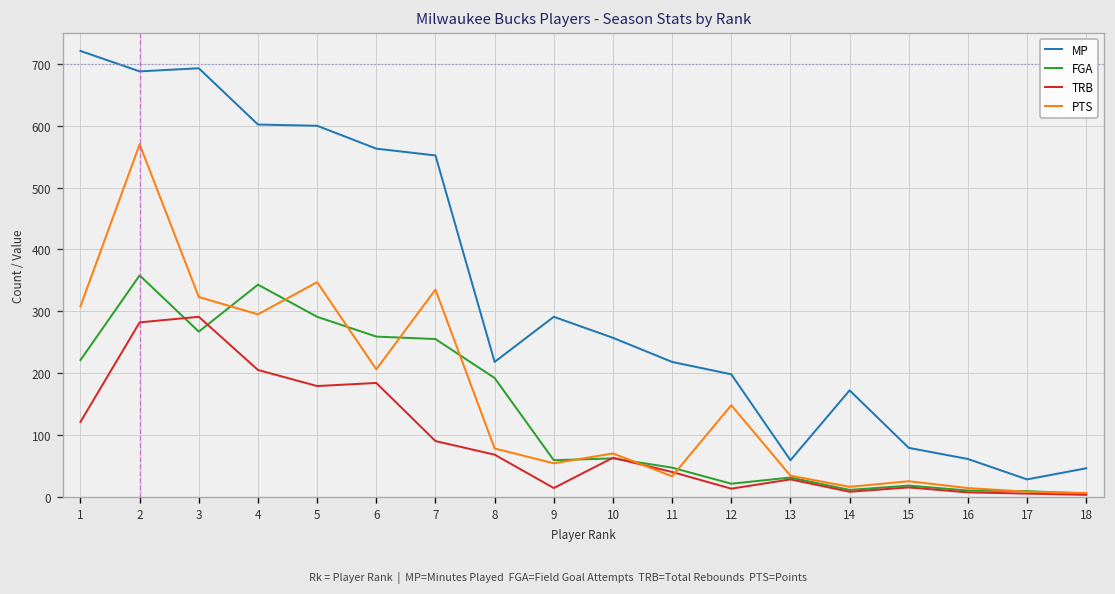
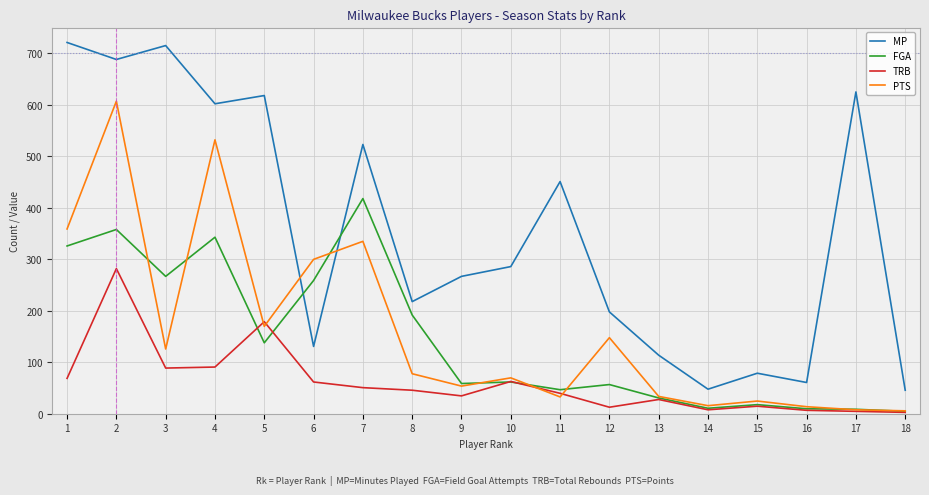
  {
    "MP": {
      "1": 720,
      "2": 690,
-     "3": 690,
+     "3": 720,
      "4": 600,
-     "5": 600,
-     "6": 560,
-     "7": 550,
+     "5": 620,
+     "6": 130,
+     "7": 520,
      "8": 220,
-     "9": 290,
-     "10": 260,
-     "11": 220,
+     "9": 270,
+     "10": 290,
+     "11": 450,
      "12": 200,
-     "13": 60,
-     "14": 170,
+     "13": 110,
+     "14": 50,
      "15": 80,
      "16": 60,
-     "17": 30,
+     "17": 630,
      "18": 50
    },
    "FGA": {
-     "1": 220,
+     "1": 330,
      "2": 360,
      "3": 270,
      "4": 340,
-     "5": 290,
+     "5": 140,
      "6": 260,
-     "7": 260,
+     "7": 420,
      "8": 190,
      "9": 60,
      "11": 50,
-     "12": 20
+     "12": 60
    },
    "TRB": {
-     "1": 120,
+     "1": 70,
      "2": 280,
-     "3": 290,
-     "4": 210,
+     "3": 90,
+     "4": 90,
      "5": 180,
-     "6": 180,
-     "7": 90,
-     "8": 70,
-     "9": 10,
+     "6": 60,
+     "7": 50,
+     "8": 50,
+     "9": 40,
      "11": 40,
      "12": 10
    },
    "PTS": {
-     "1": 310,
-     "2": 570,
-     "3": 320,
-     "4": 300,
-     "5": 350,
-     "6": 210,
+     "1": 360,
+     "2": 610,
+     "3": 130,
+     "4": 530,
+     "5": 170,
+     "6": 300,
      "7": 340,
      "8": 80,
      "9": 50,
      "10": 70,
      "11": 30,
      "12": 150,
      "14": 20,
      "15": 30
    }
  }
